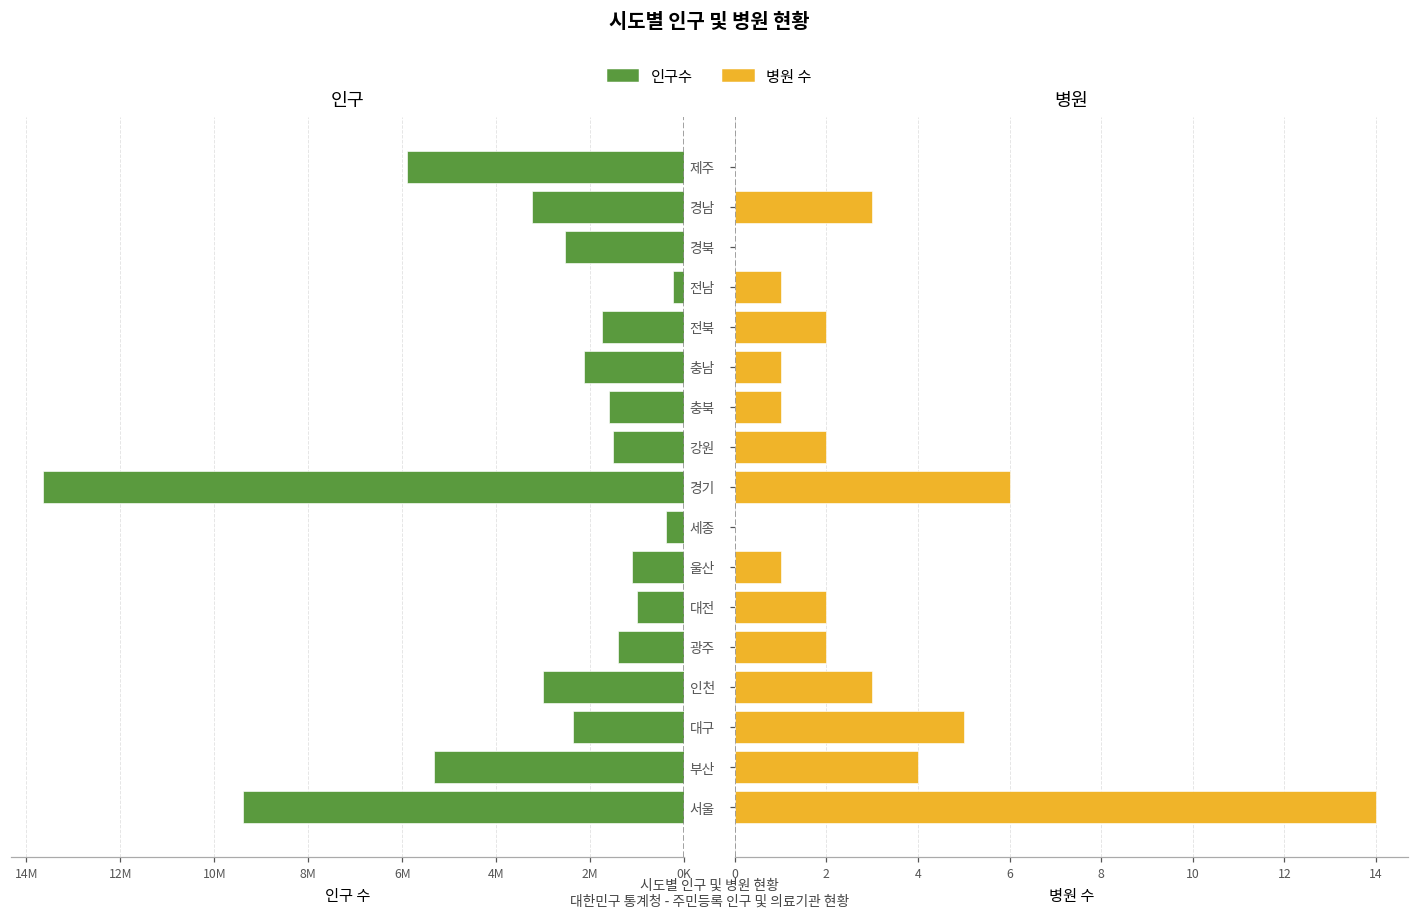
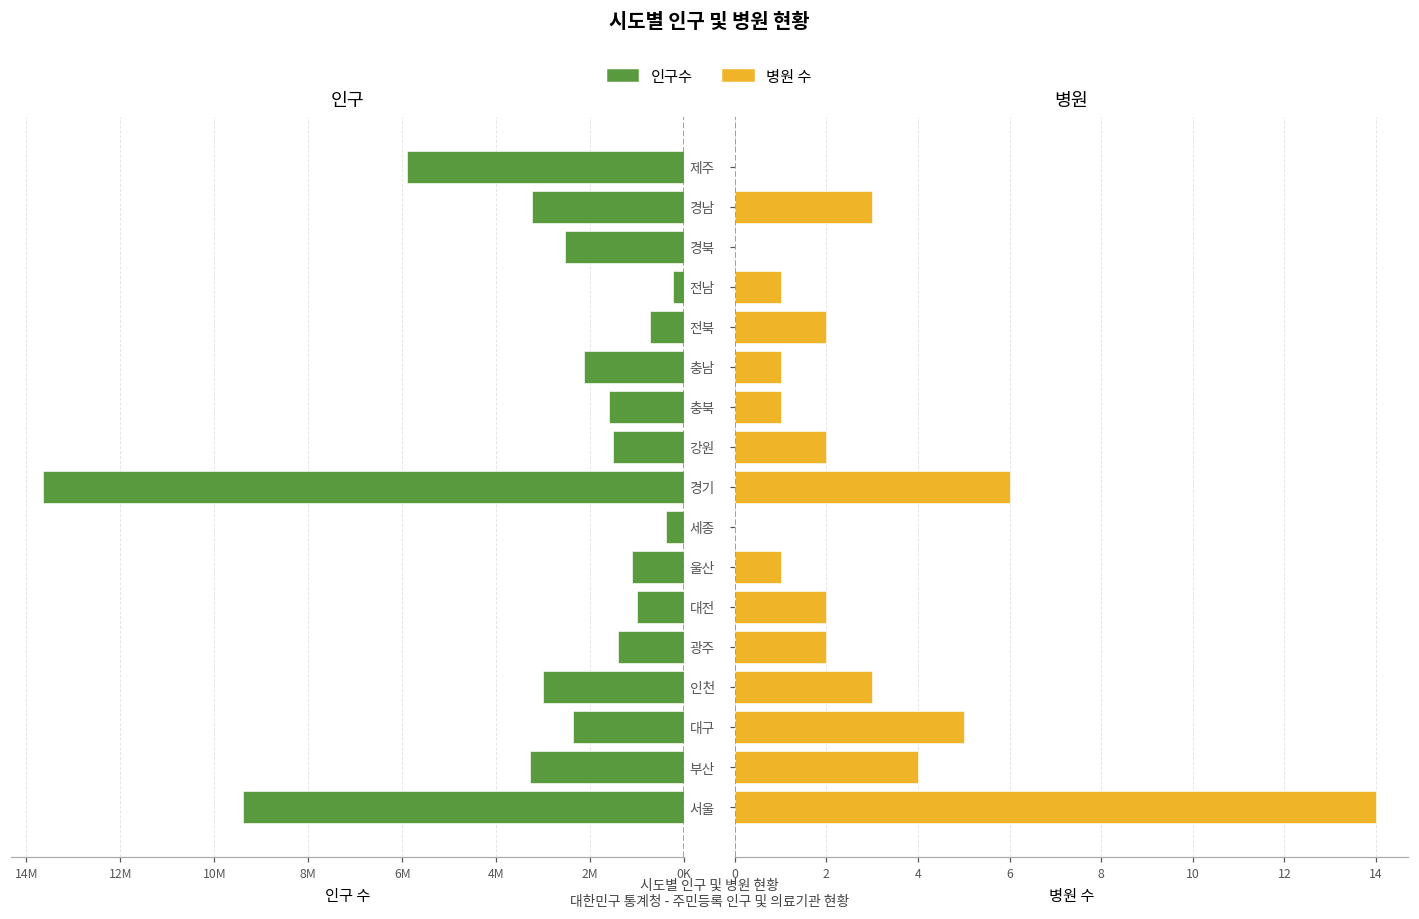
  {
    "인구": {
      "제주": 5900000,
      "경남": 3200000,
      "경북": 2500000,
      "전남": 200000,
-     "전북": 1700000,
+     "전북": 700000,
      "충남": 2100000,
      "충북": 1600000,
      "강원": 1500000,
      "경기": 13600000,
      "세종": 400000,
      "울산": 1100000,
      "대전": 1000000,
      "광주": 1400000,
      "인천": 3000000,
      "대구": 2400000,
-     "부산": 5300000,
+     "부산": 3300000,
      "서울": 9400000
    }
  }
